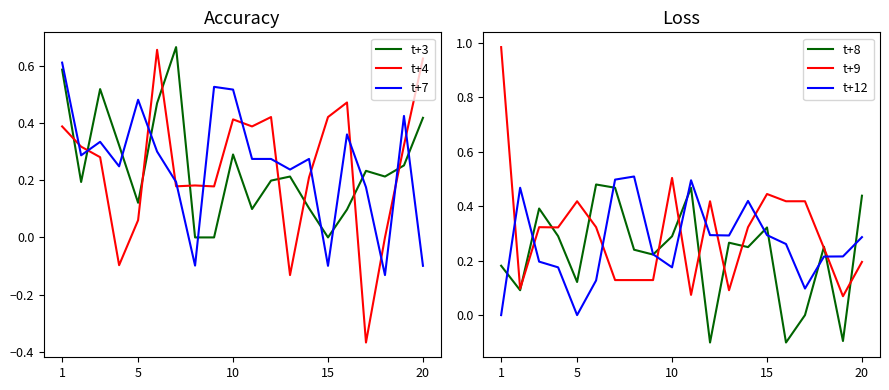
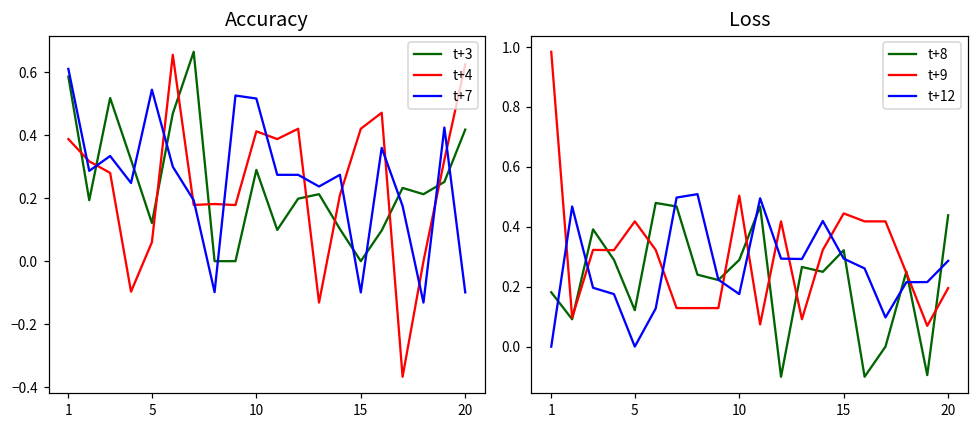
  {
    "Accuracy": {
      "t+3": {
        "1": 0.59,
        "5": 0.12,
        "10": 0.29,
        "15": 0.00,
        "20": 0.42
      },
      "t+4": {
        "1": 0.39,
        "5": 0.06,
        "10": 0.41,
        "15": 0.42
      },
      "t+7": {
        "1": 0.61,
-       "5": 0.48,
+       "5": 0.54,
        "10": 0.52,
        "15": -0.10,
        "20": -0.10
      }
    },
    "Loss": {
      "t+8": {
        "1": 0.18,
        "5": 0.12,
        "10": 0.29,
        "15": 0.32,
        "20": 0.44
      },
      "t+9": {
        "1": 0.98,
        "5": 0.42,
        "10": 0.50,
        "15": 0.44,
        "20": 0.20
      },
      "t+12": {
        "1": 0.00,
        "5": 0.00,
        "10": 0.18,
        "15": 0.29,
        "20": 0.29
      }
    }
  }
